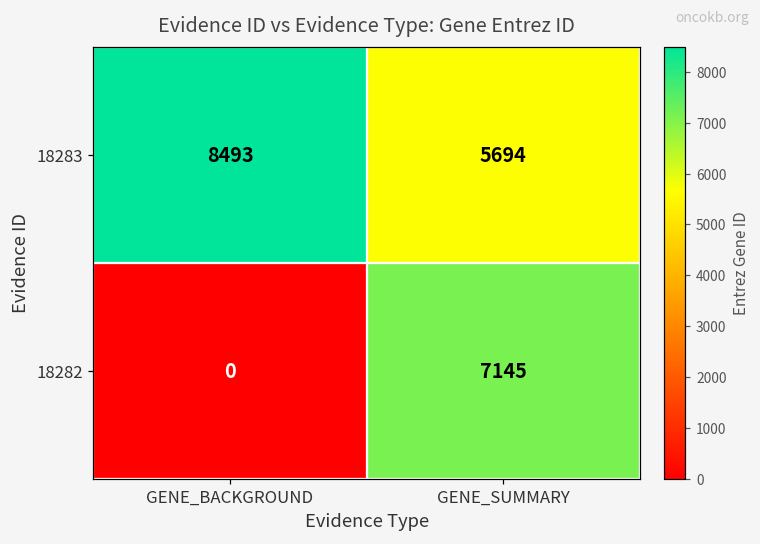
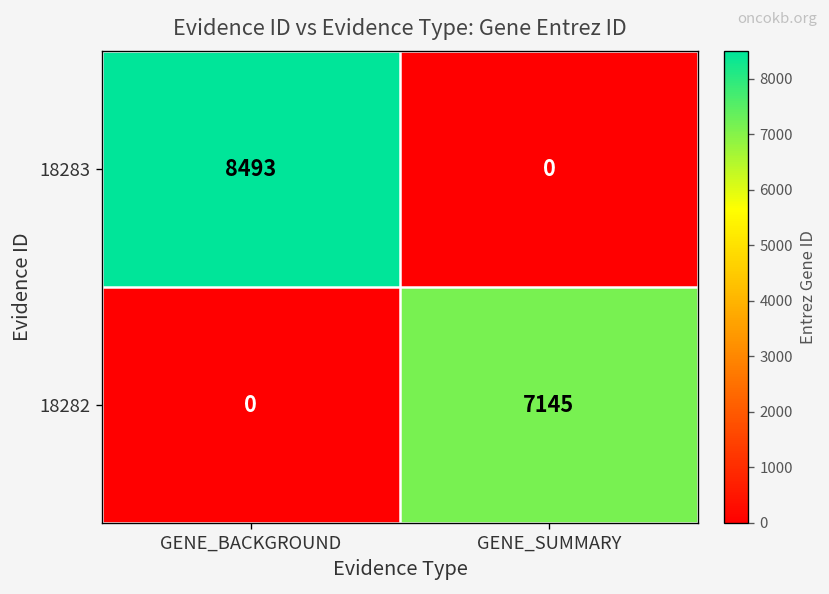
  {
    "18283": {
      "GENE_BACKGROUND": 8493,
-     "GENE_SUMMARY": 5694
+     "GENE_SUMMARY": 0
    },
    "18282": {
      "GENE_BACKGROUND": 0,
      "GENE_SUMMARY": 7145
    }
  }
